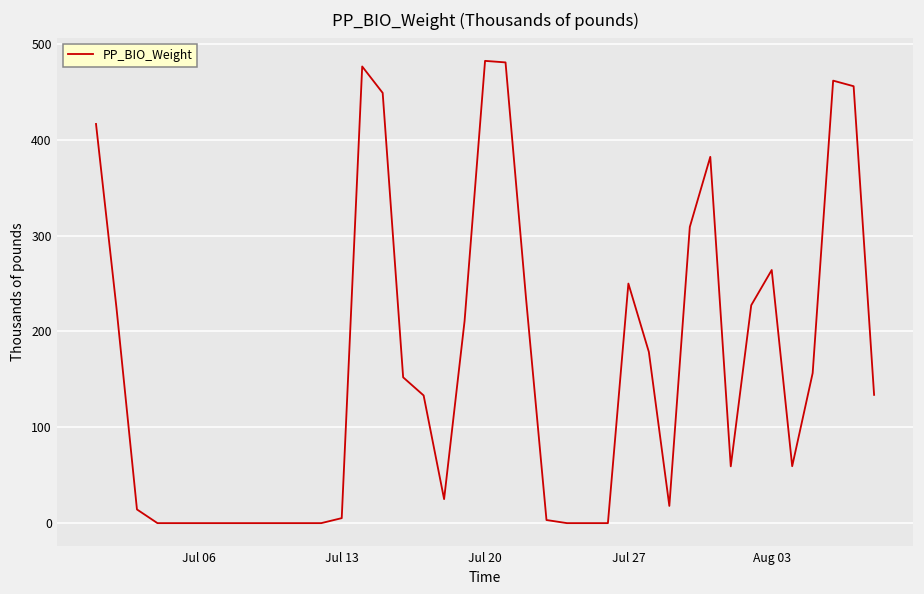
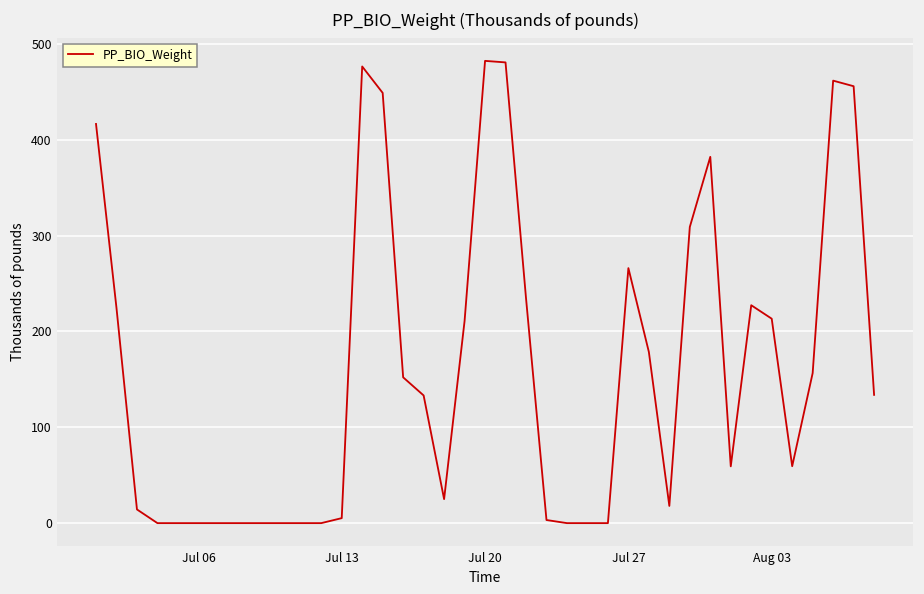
  {
    "Jul 06": 0,
    "Jul 13": 10,
    "Jul 20": 480,
-   "Jul 27": 250,
-   "Aug 03": 260
+   "Jul 27": 270,
+   "Aug 03": 210
  }
